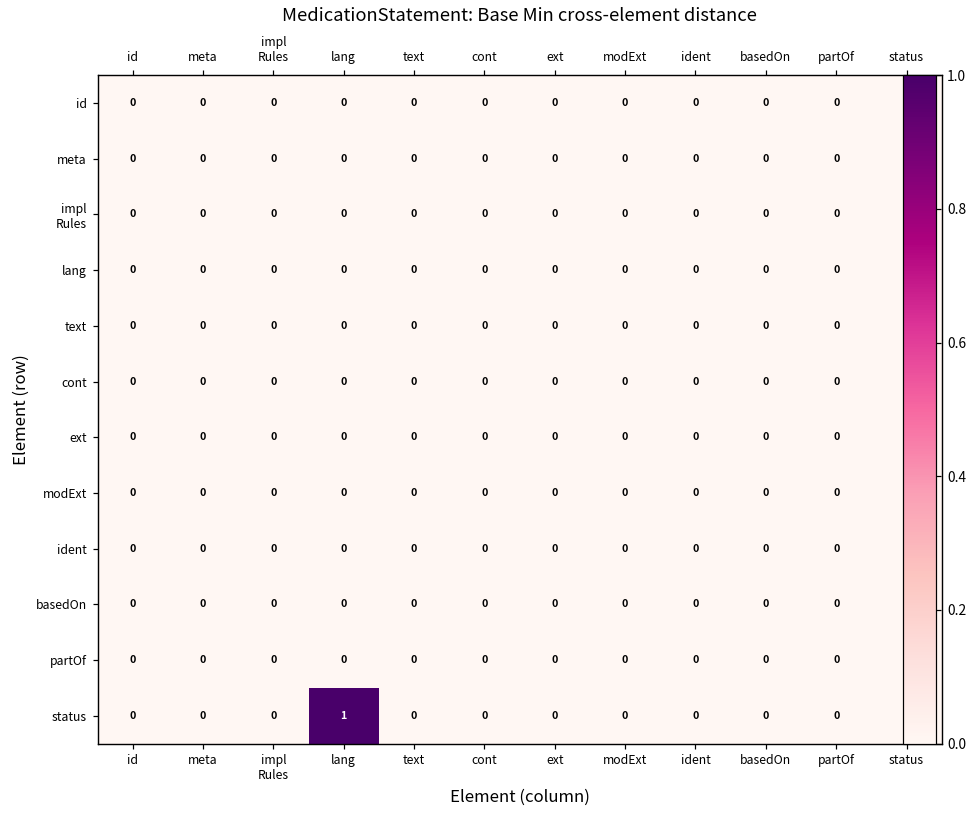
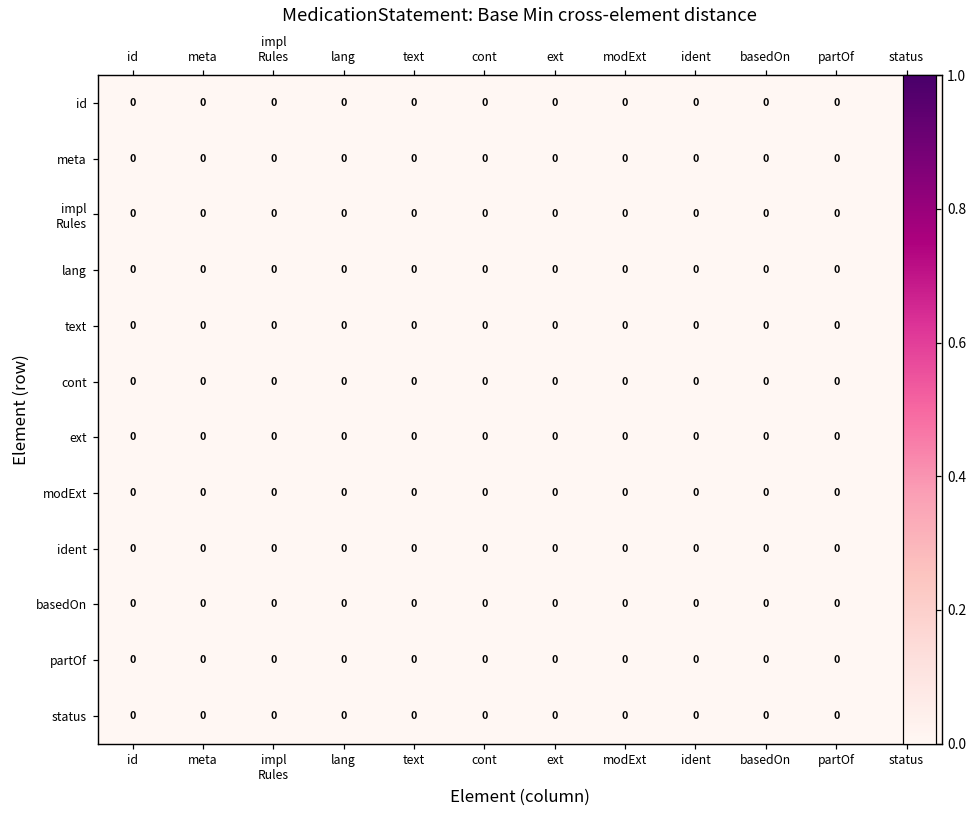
  {
    "id": {
      "id": 0,
      "meta": 0,
      "impl Rules": 0,
      "lang": 0,
      "text": 0,
      "cont": 0,
      "ext": 0,
      "modExt": 0,
      "ident": 0,
      "basedOn": 0,
      "partOf": 0,
      "status": 0
    },
    "meta": {
      "id": 0,
      "meta": 0,
      "impl Rules": 0,
      "lang": 0,
      "text": 0,
      "cont": 0,
      "ext": 0,
      "modExt": 0,
      "ident": 0,
      "basedOn": 0,
      "partOf": 0,
      "status": 0
    },
    "impl Rules": {
      "id": 0,
      "meta": 0,
      "impl Rules": 0,
      "lang": 0,
      "text": 0,
      "cont": 0,
      "ext": 0,
      "modExt": 0,
      "ident": 0,
      "basedOn": 0,
      "partOf": 0,
      "status": 0
    },
    "lang": {
      "id": 0,
      "meta": 0,
      "impl Rules": 0,
      "lang": 0,
      "text": 0,
      "cont": 0,
      "ext": 0,
      "modExt": 0,
      "ident": 0,
      "basedOn": 0,
      "partOf": 0,
      "status": 0
    },
    "text": {
      "id": 0,
      "meta": 0,
      "impl Rules": 0,
      "lang": 0,
      "text": 0,
      "cont": 0,
      "ext": 0,
      "modExt": 0,
      "ident": 0,
      "basedOn": 0,
      "partOf": 0,
      "status": 0
    },
    "cont": {
      "id": 0,
      "meta": 0,
      "impl Rules": 0,
      "lang": 0,
      "text": 0,
      "cont": 0,
      "ext": 0,
      "modExt": 0,
      "ident": 0,
      "basedOn": 0,
      "partOf": 0,
      "status": 0
    },
    "ext": {
      "id": 0,
      "meta": 0,
      "impl Rules": 0,
      "lang": 0,
      "text": 0,
      "cont": 0,
      "ext": 0,
      "modExt": 0,
      "ident": 0,
      "basedOn": 0,
      "partOf": 0,
      "status": 0
    },
    "modExt": {
      "id": 0,
      "meta": 0,
      "impl Rules": 0,
      "lang": 0,
      "text": 0,
      "cont": 0,
      "ext": 0,
      "modExt": 0,
      "ident": 0,
      "basedOn": 0,
      "partOf": 0,
      "status": 0
    },
    "ident": {
      "id": 0,
      "meta": 0,
      "impl Rules": 0,
      "lang": 0,
      "text": 0,
      "cont": 0,
      "ext": 0,
      "modExt": 0,
      "ident": 0,
      "basedOn": 0,
      "partOf": 0,
      "status": 0
    },
    "basedOn": {
      "id": 0,
      "meta": 0,
      "impl Rules": 0,
      "lang": 0,
      "text": 0,
      "cont": 0,
      "ext": 0,
      "modExt": 0,
      "ident": 0,
      "basedOn": 0,
      "partOf": 0,
      "status": 0
    },
    "partOf": {
      "id": 0,
      "meta": 0,
      "impl Rules": 0,
      "lang": 0,
      "text": 0,
      "cont": 0,
      "ext": 0,
      "modExt": 0,
      "ident": 0,
      "basedOn": 0,
      "partOf": 0,
      "status": 0
    },
    "status": {
      "id": 0,
      "meta": 0,
      "impl Rules": 0,
-     "lang": 1,
+     "lang": 0,
      "text": 0,
      "cont": 0,
      "ext": 0,
      "modExt": 0,
      "ident": 0,
      "basedOn": 0,
      "partOf": 0,
      "status": 0
    }
  }
